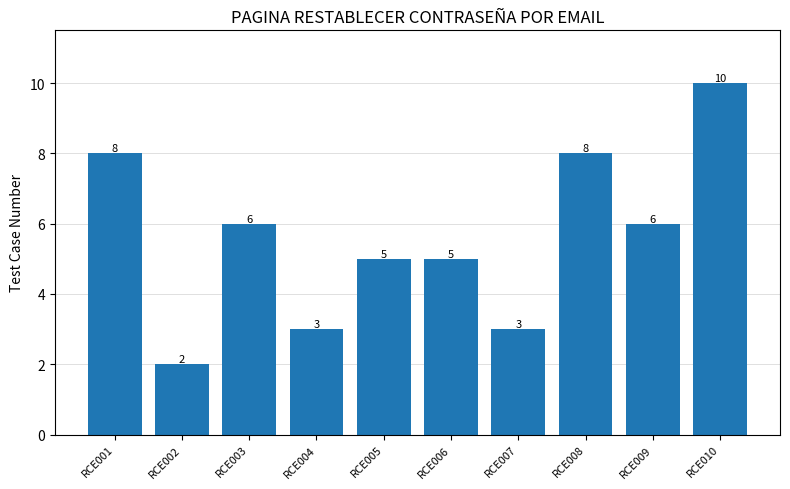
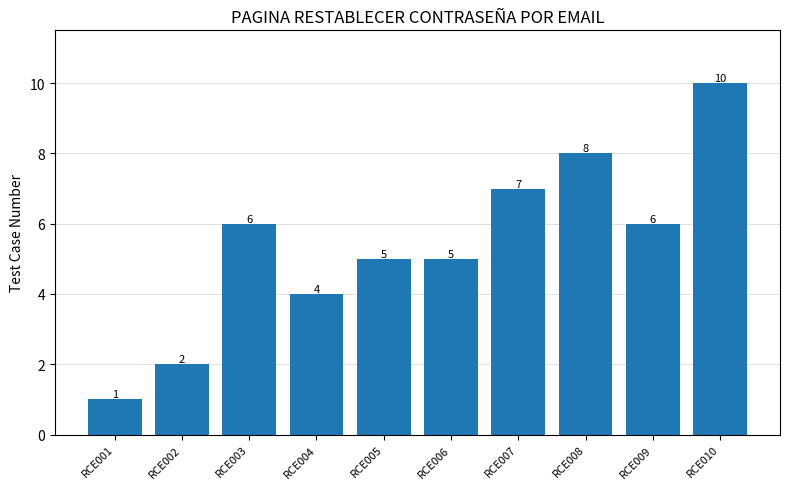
  {
-   "RCE001": 8,
+   "RCE001": 1,
    "RCE002": 2,
    "RCE003": 6,
-   "RCE004": 3,
+   "RCE004": 4,
    "RCE005": 5,
    "RCE006": 5,
-   "RCE007": 3,
+   "RCE007": 7,
    "RCE008": 8,
    "RCE009": 6,
    "RCE010": 10
  }
